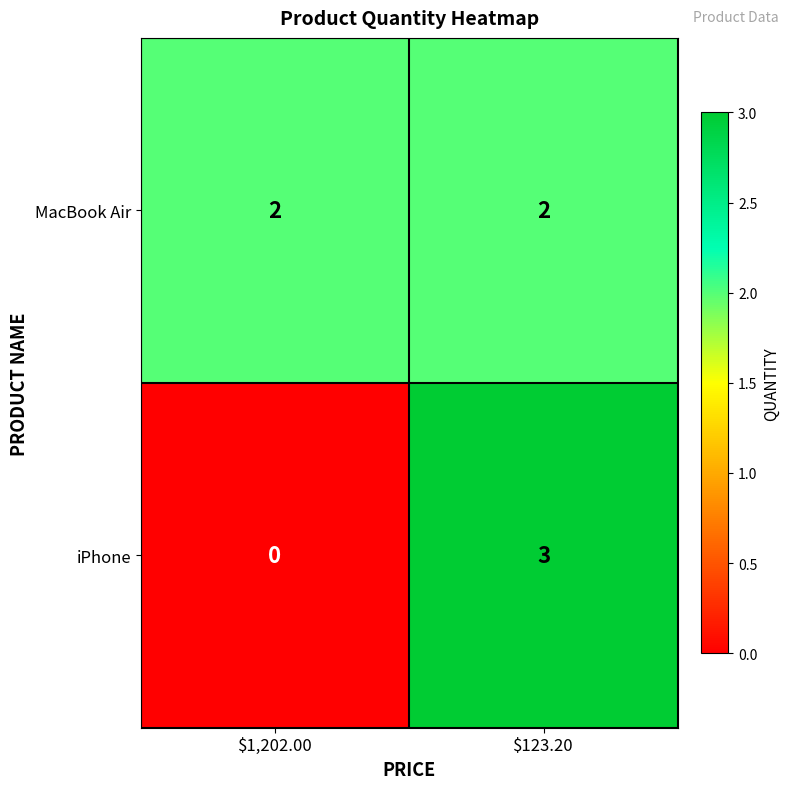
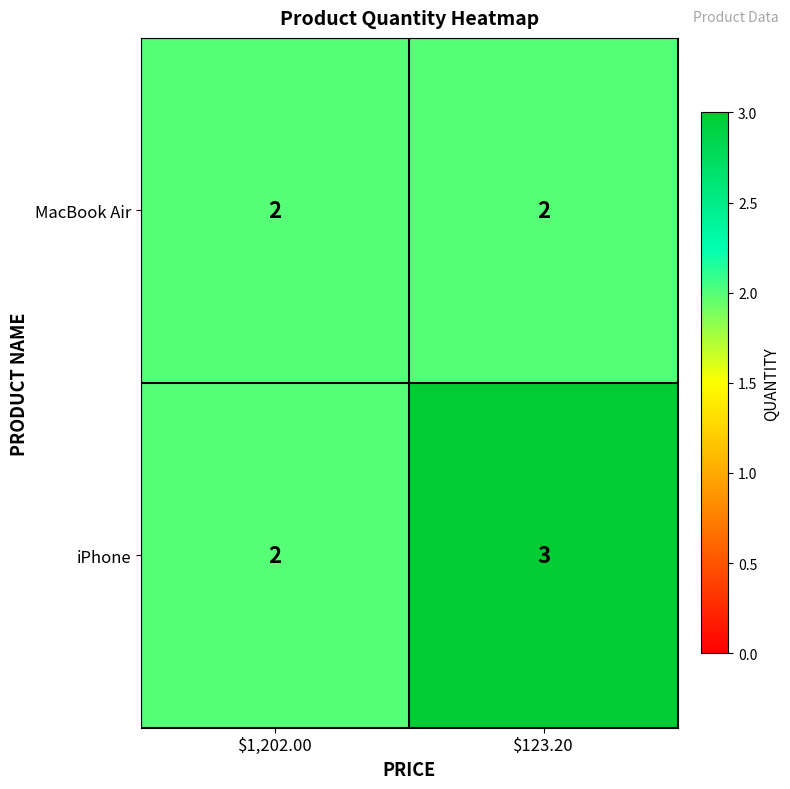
  {
    "MacBook Air": {
      "$1,202.00": 2,
      "$123.20": 2
    },
    "iPhone": {
-     "$1,202.00": 0,
+     "$1,202.00": 2,
      "$123.20": 3
    }
  }
